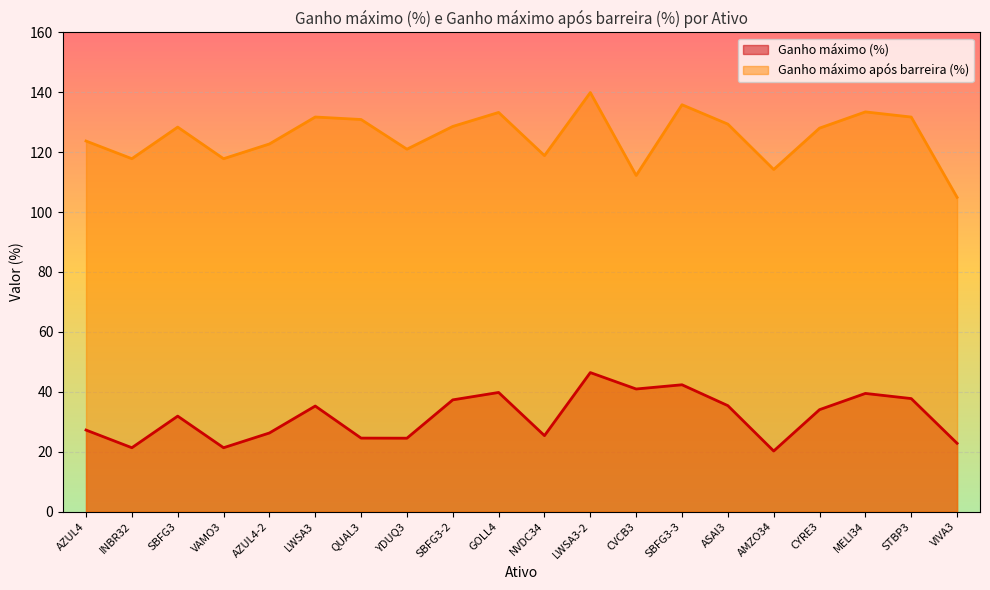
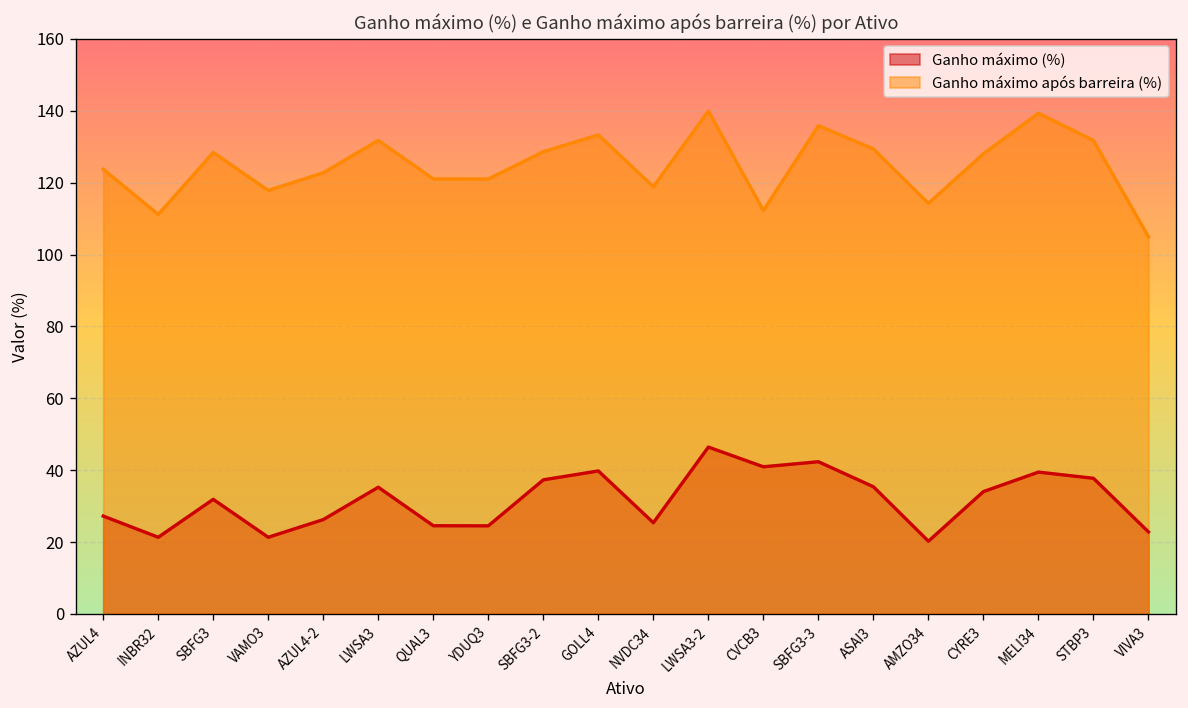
  {
    "Ganho máximo (%)": {
      "AZUL4": 27,
      "INBR32": 21,
      "SBFG3": 32,
      "VAMO3": 21,
      "AZUL4-2": 26,
      "LWSA3": 35,
      "QUAL3": 25,
      "YDUQ3": 25,
      "SBFG3-2": 37,
      "GOLL4": 40,
      "NVDC34": 25,
      "LWSA3-2": 46,
      "CVCB3": 41,
      "SBFG3-3": 42,
      "ASAI3": 35,
      "AMZO34": 20,
      "CYRE3": 34,
      "MELI34": 39,
      "STBP3": 38,
      "VIVA3": 23
    },
    "Ganho máximo após barreira (%)": {
      "AZUL4": 124,
-     "INBR32": 118,
+     "INBR32": 111,
      "SBFG3": 128,
      "VAMO3": 118,
      "AZUL4-2": 123,
      "LWSA3": 132,
-     "QUAL3": 131,
+     "QUAL3": 121,
      "YDUQ3": 121,
      "SBFG3-2": 129,
      "GOLL4": 133,
      "NVDC34": 119,
      "LWSA3-2": 140,
      "CVCB3": 112,
      "SBFG3-3": 136,
      "ASAI3": 129,
      "AMZO34": 114,
      "CYRE3": 128,
-     "MELI34": 133,
+     "MELI34": 139,
      "STBP3": 132,
      "VIVA3": 105
    }
  }
